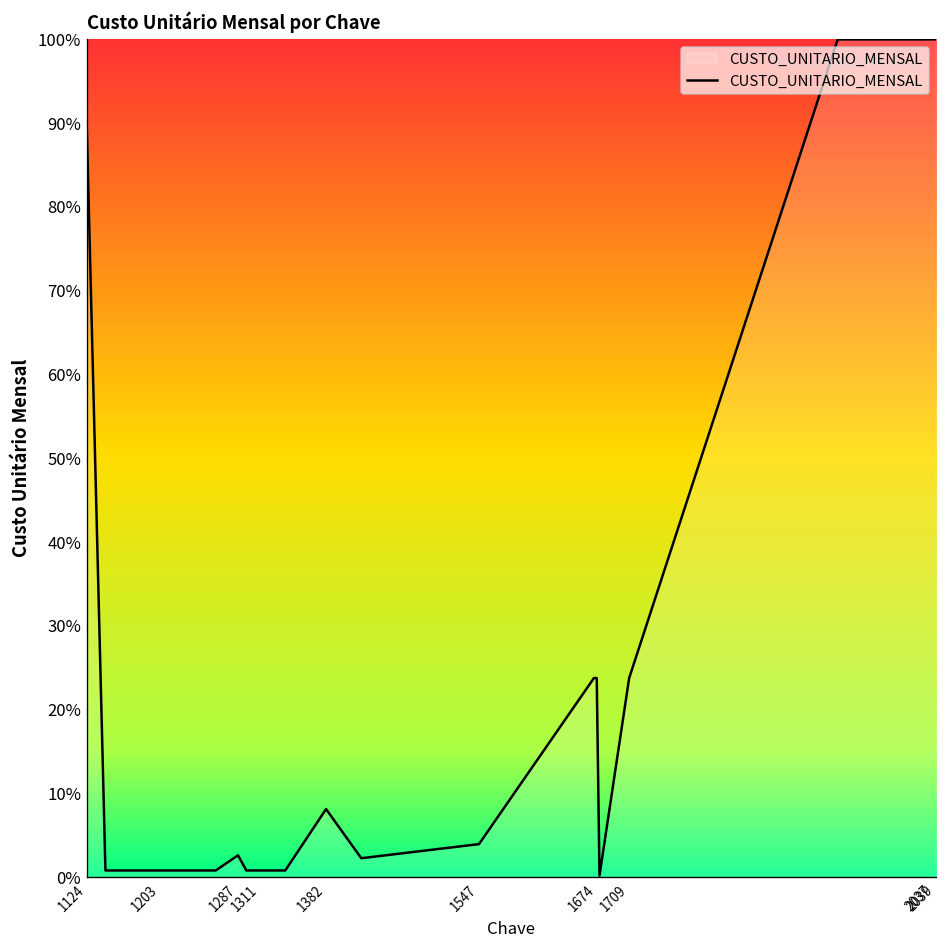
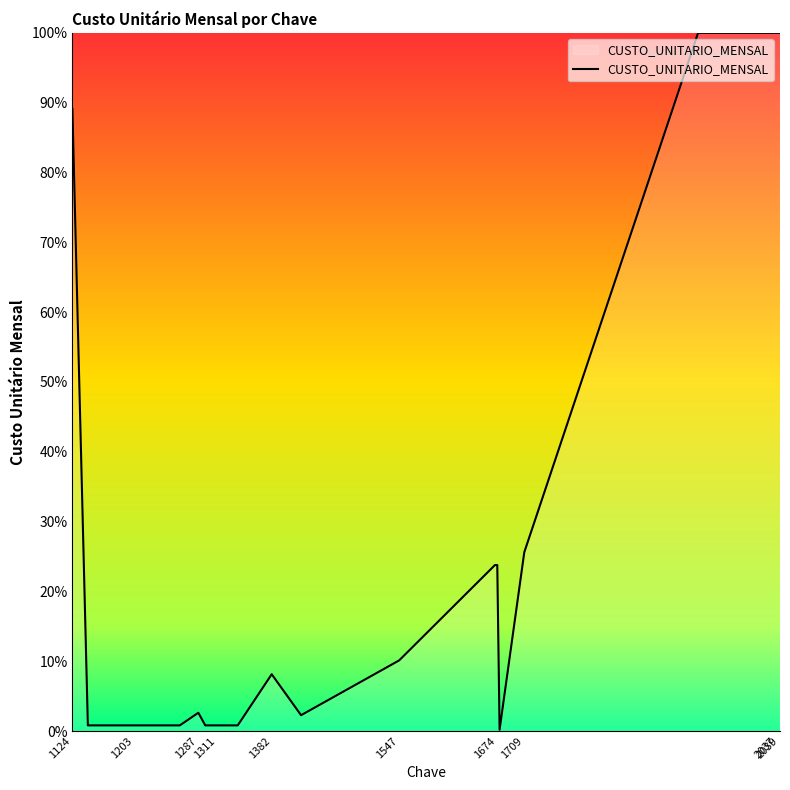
  {
    "1124": "89%",
    "1203": "1%",
    "1287": "3%",
    "1311": "1%",
    "1382": "8%",
-   "1547": "4%",
+   "1547": "10%",
    "1674": "24%",
-   "1709": "24%",
+   "1709": "26%",
    "2037": "100%",
    "2039": "100%"
  }
